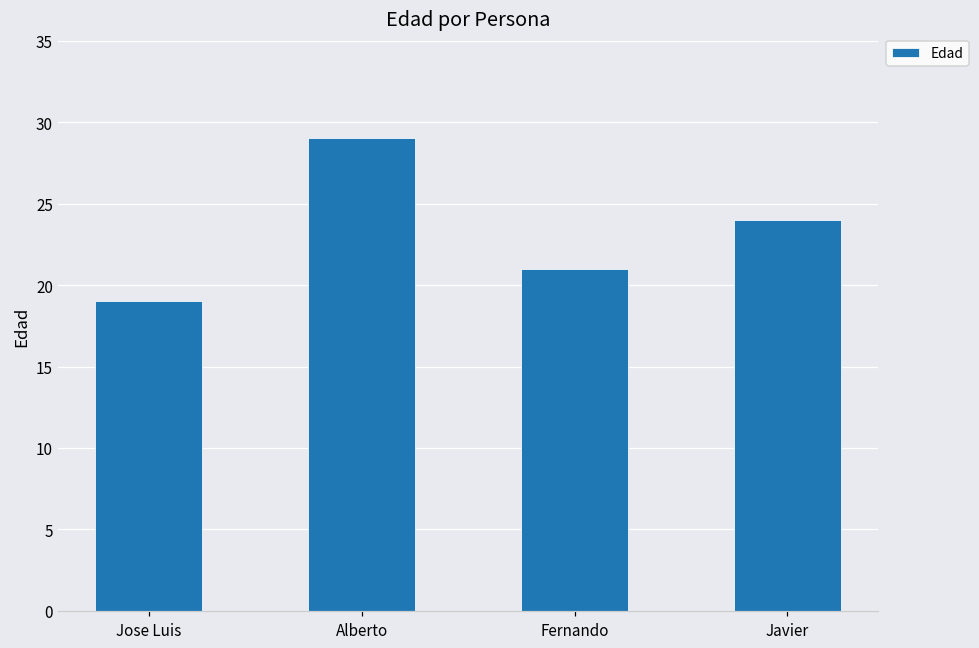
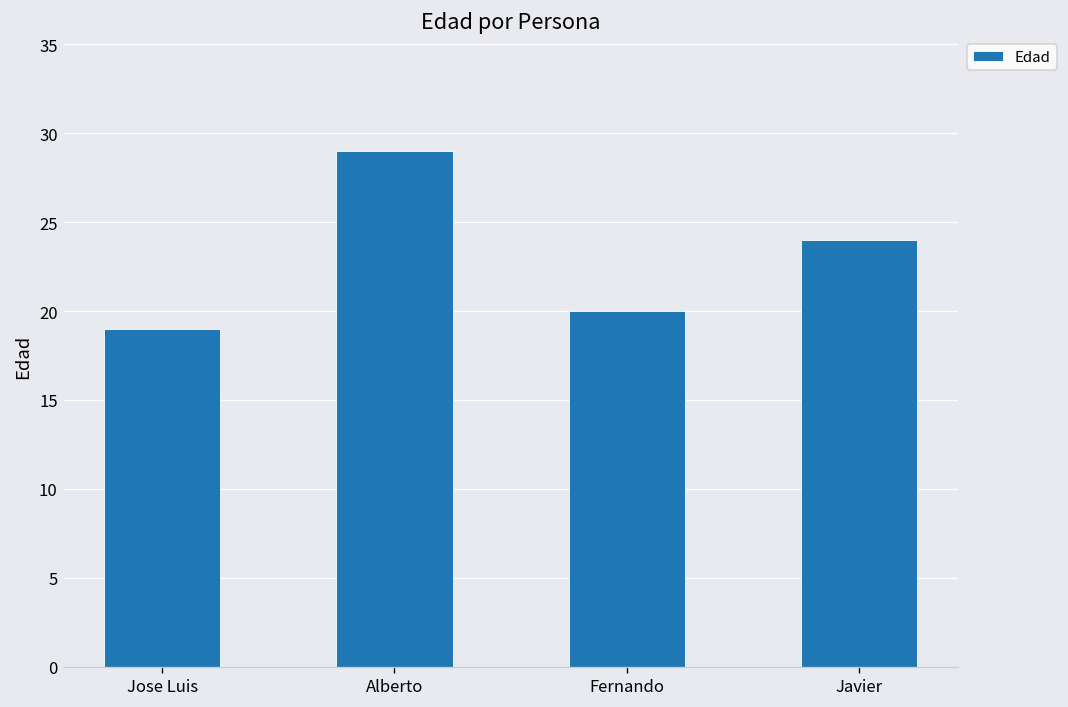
  {
    "Jose Luis": 19,
    "Alberto": 29,
-   "Fernando": 21,
+   "Fernando": 20,
    "Javier": 24
  }
